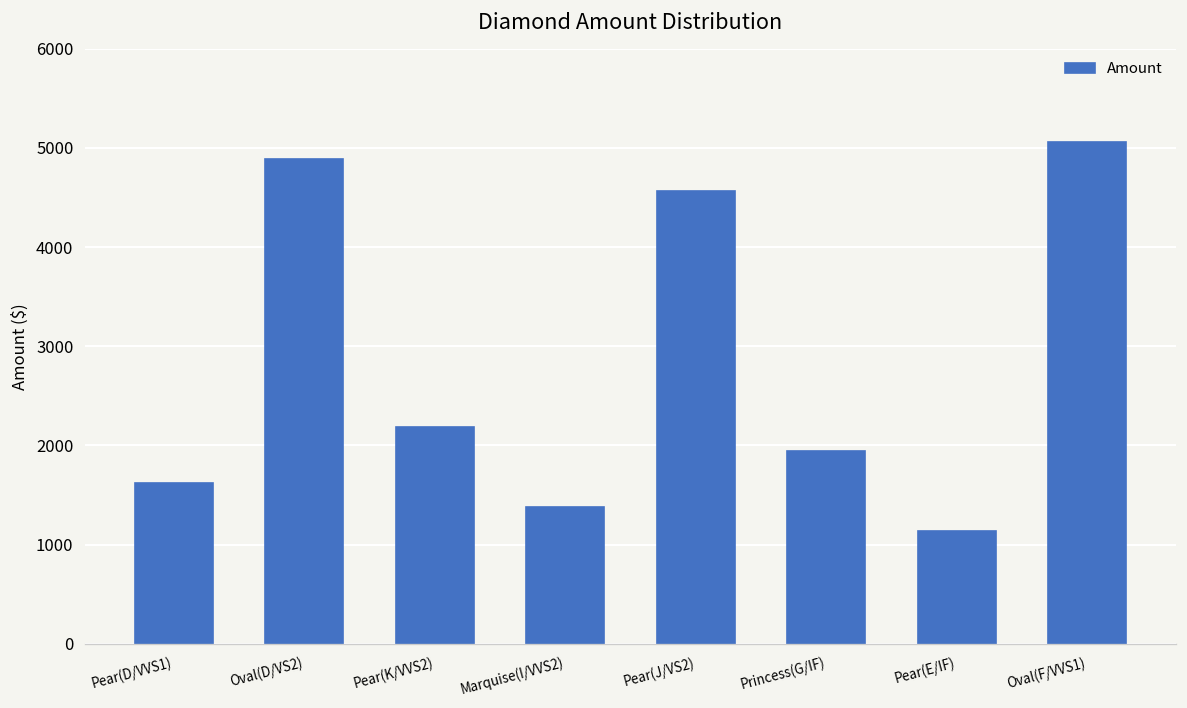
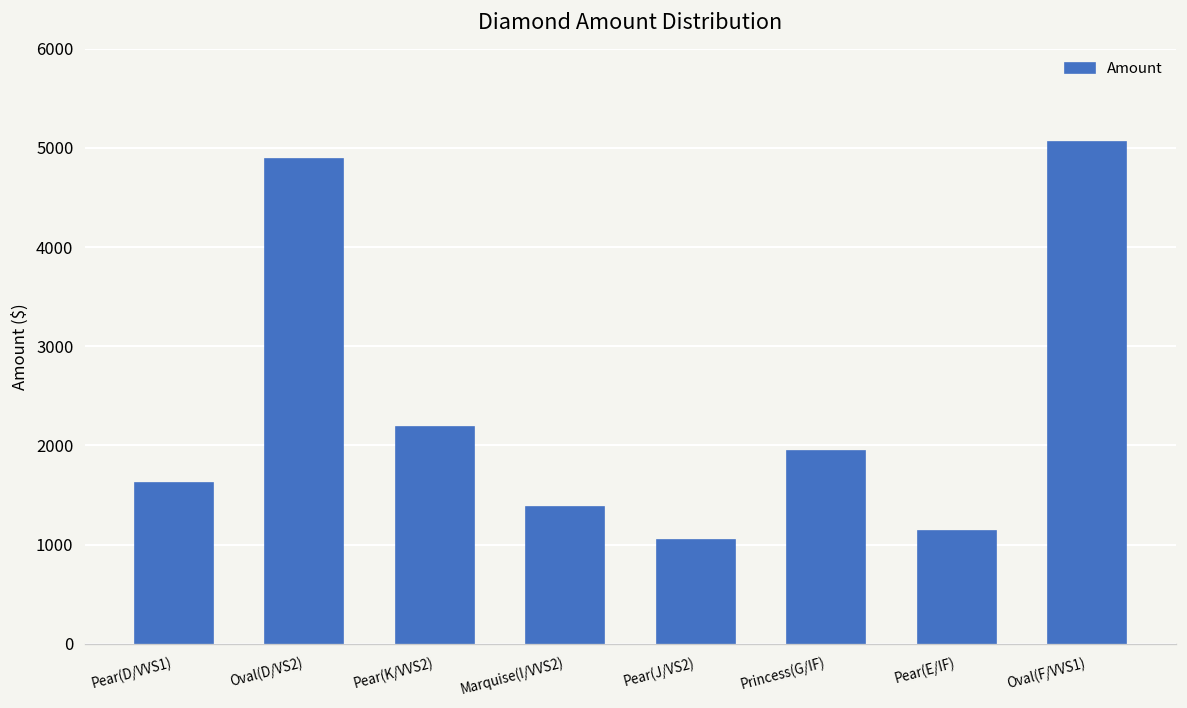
  {
    "Pear(D/VVS1)": 1600,
    "Oval(D/VS2)": 4900,
    "Pear(K/VVS2)": 2200,
    "Marquise(I/VVS2)": 1400,
-   "Pear(J/VS2)": 4600,
+   "Pear(J/VS2)": 1000,
    "Princess(G/IF)": 1900,
    "Pear(E/IF)": 1100,
    "Oval(F/VVS1)": 5100
  }
